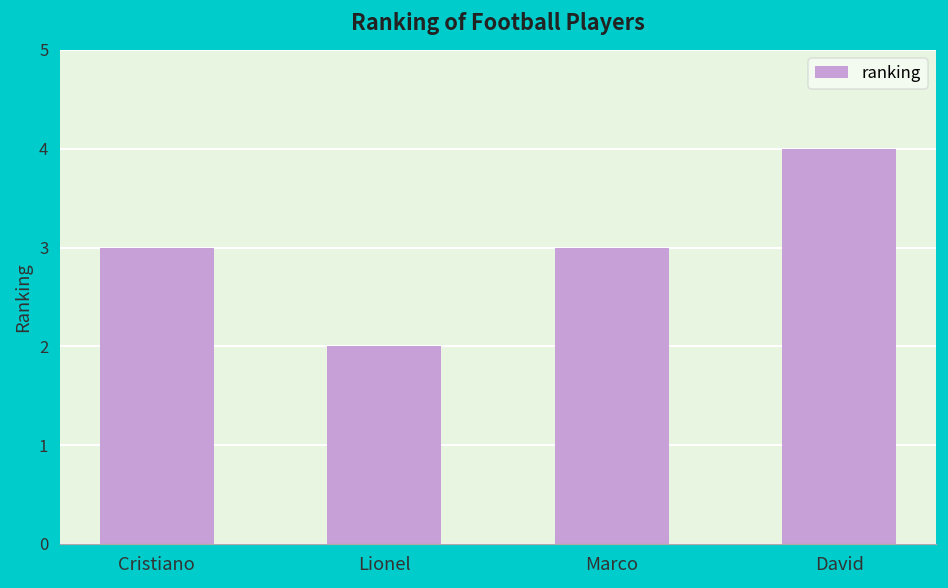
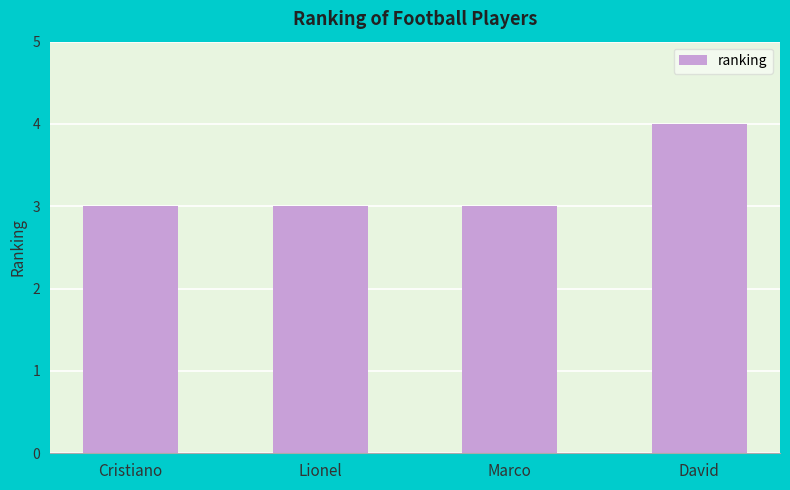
  {
    "Cristiano": 3,
-   "Lionel": 2,
+   "Lionel": 3,
    "Marco": 3,
    "David": 4
  }
